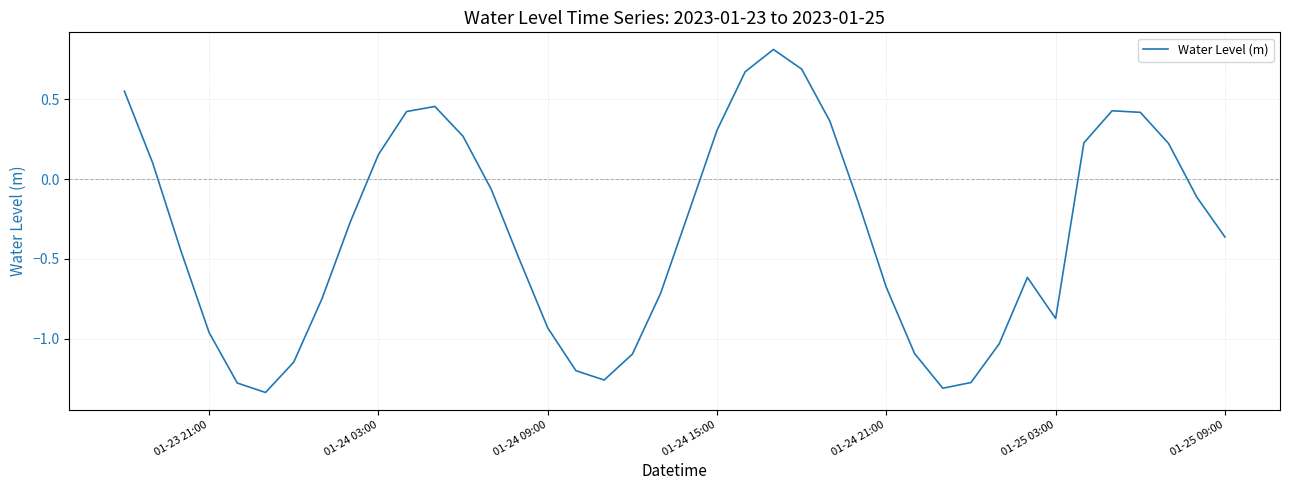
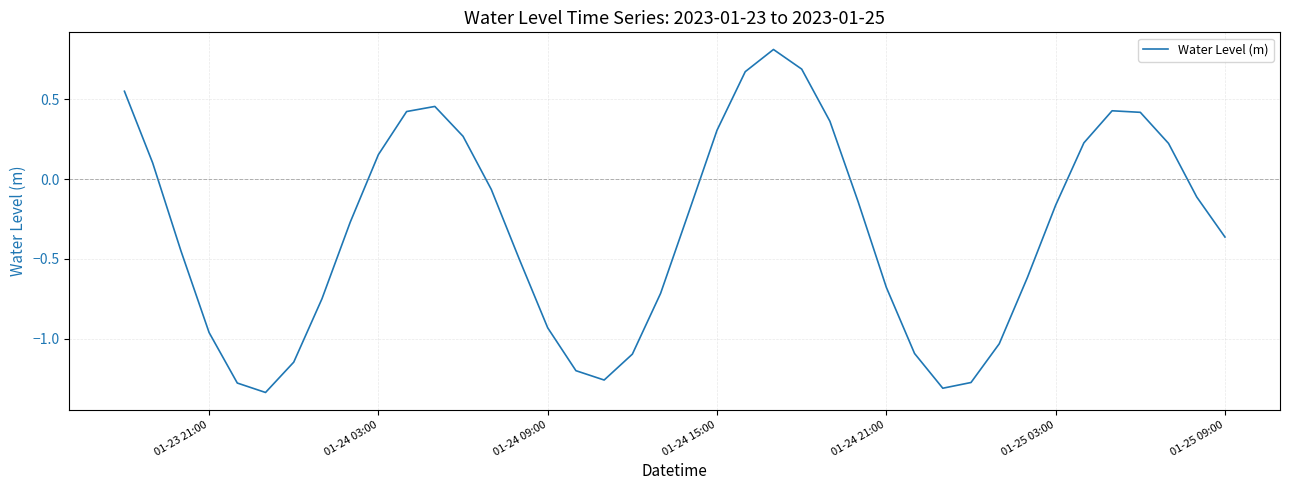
  {
    "01-23 21:00": -0.96,
    "01-24 03:00": 0.15,
    "01-24 09:00": -0.93,
    "01-24 15:00": 0.31,
    "01-24 21:00": -0.68,
-   "01-25 03:00": -0.87,
+   "01-25 03:00": -0.16,
    "01-25 09:00": -0.36
  }
